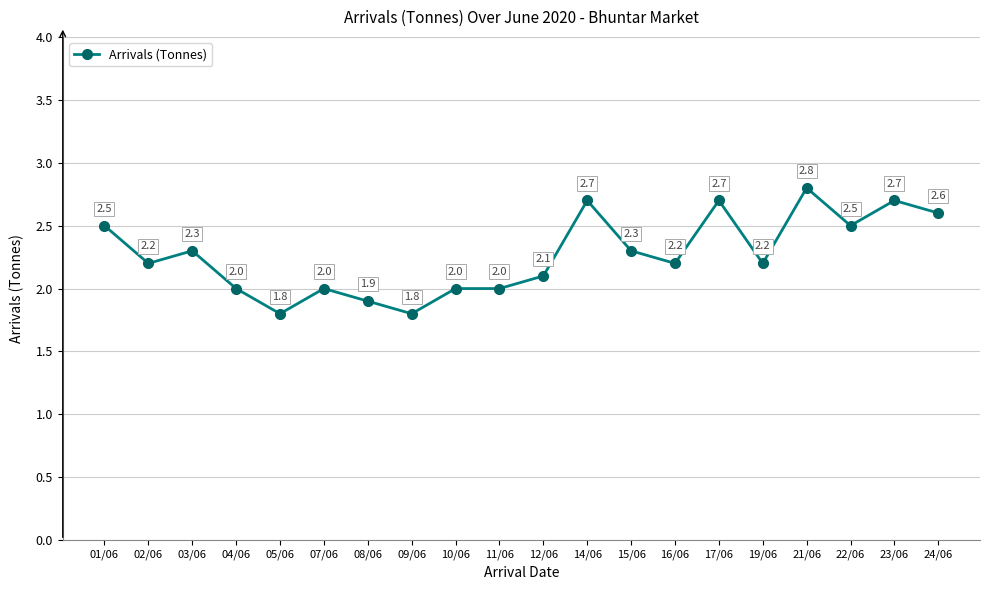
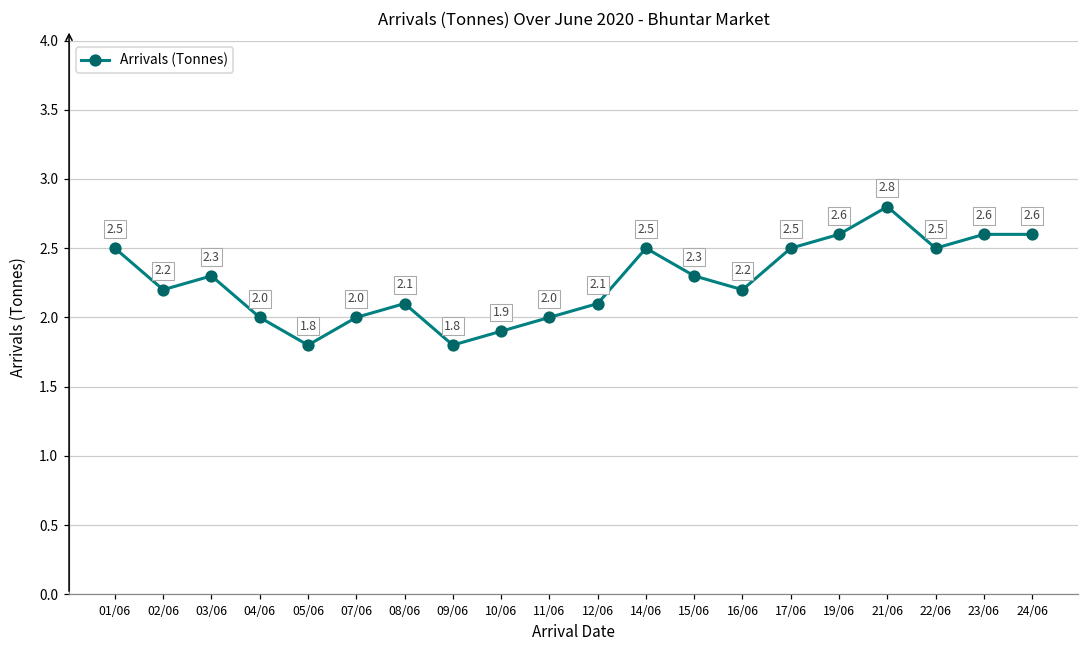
  {
-   "08/06": 1.9,
-   "10/06": 2.0,
-   "14/06": 2.7,
-   "17/06": 2.7,
-   "19/06": 2.2,
-   "23/06": 2.7
+   "08/06": 2.1,
+   "10/06": 1.9,
+   "14/06": 2.5,
+   "17/06": 2.5,
+   "19/06": 2.6,
+   "23/06": 2.6
  }
